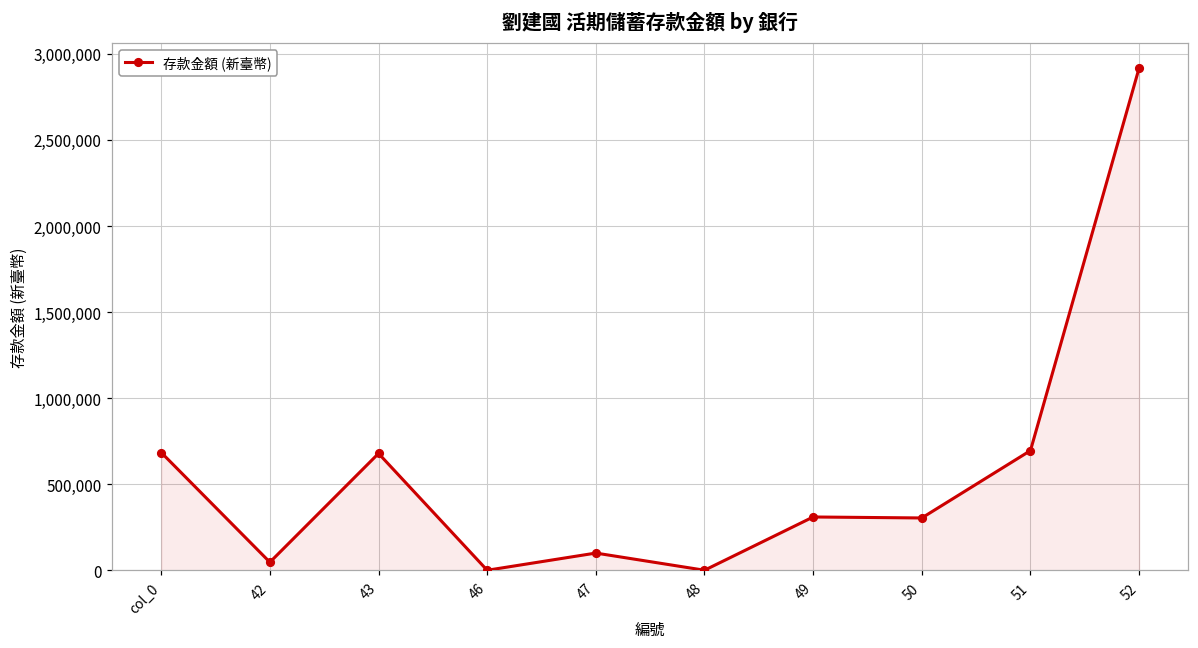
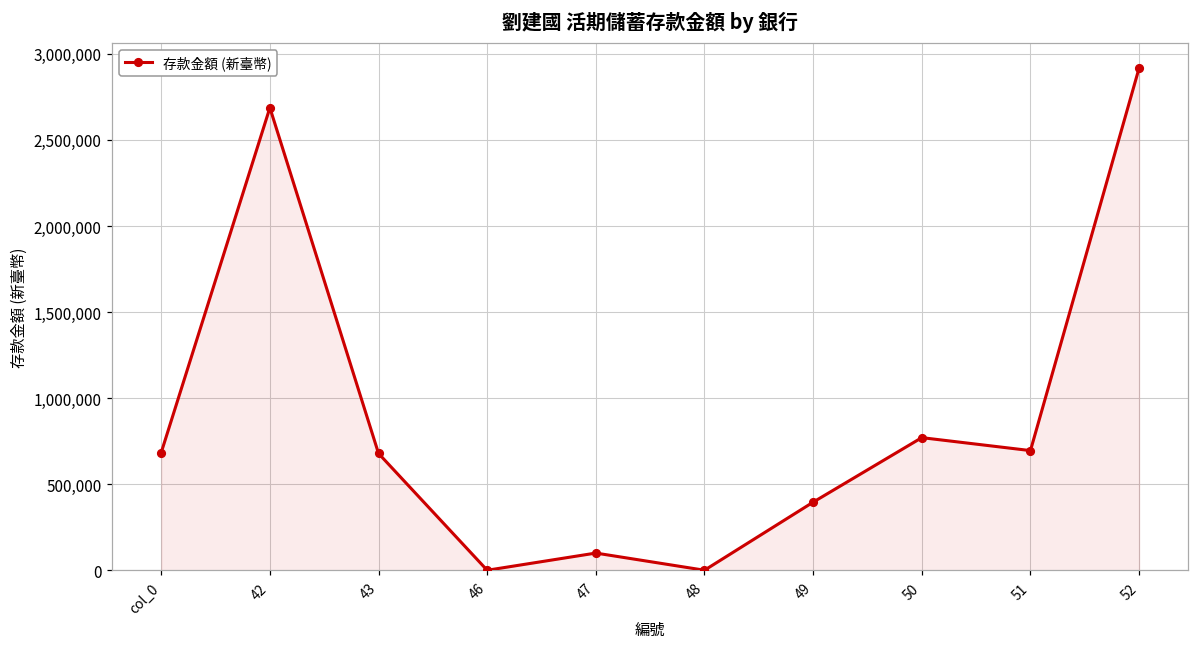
  {
    "col_0": "680,000",
-   "42": "50,000",
+   "42": "2,690,000",
    "43": "680,000",
    "46": "0",
    "47": "100,000",
    "48": "0",
-   "49": "310,000",
-   "50": "300,000",
+   "49": "400,000",
+   "50": "770,000",
    "51": "700,000",
    "52": "2,920,000"
  }
